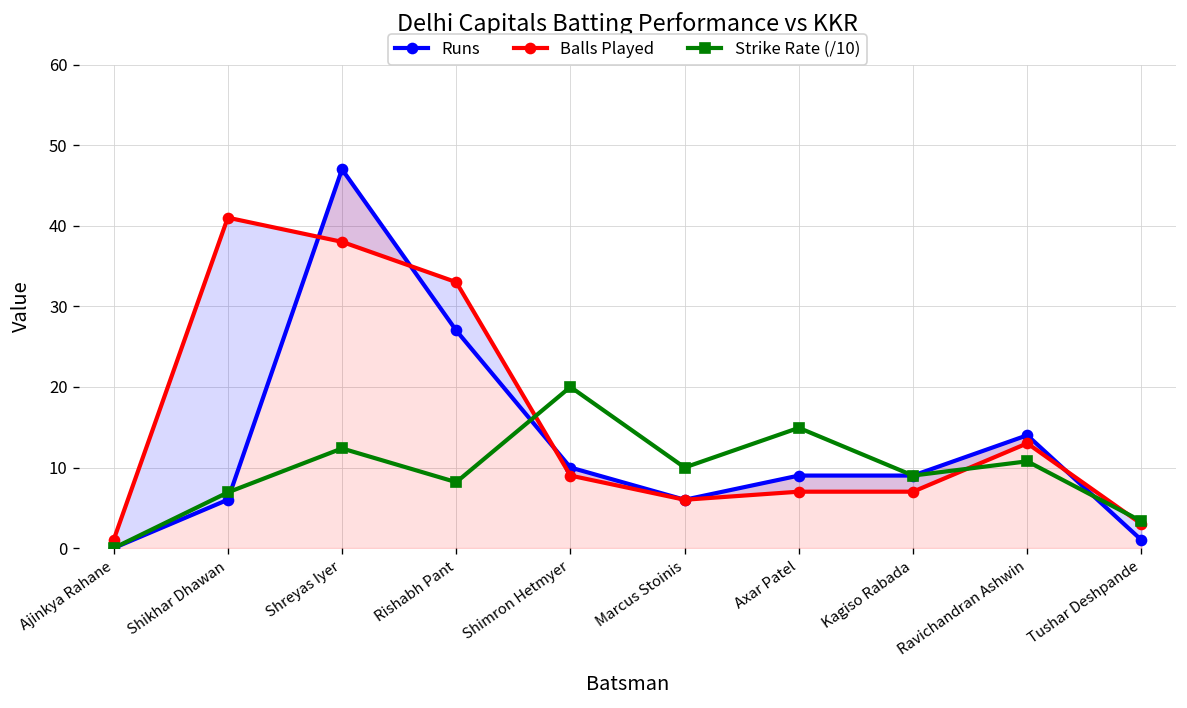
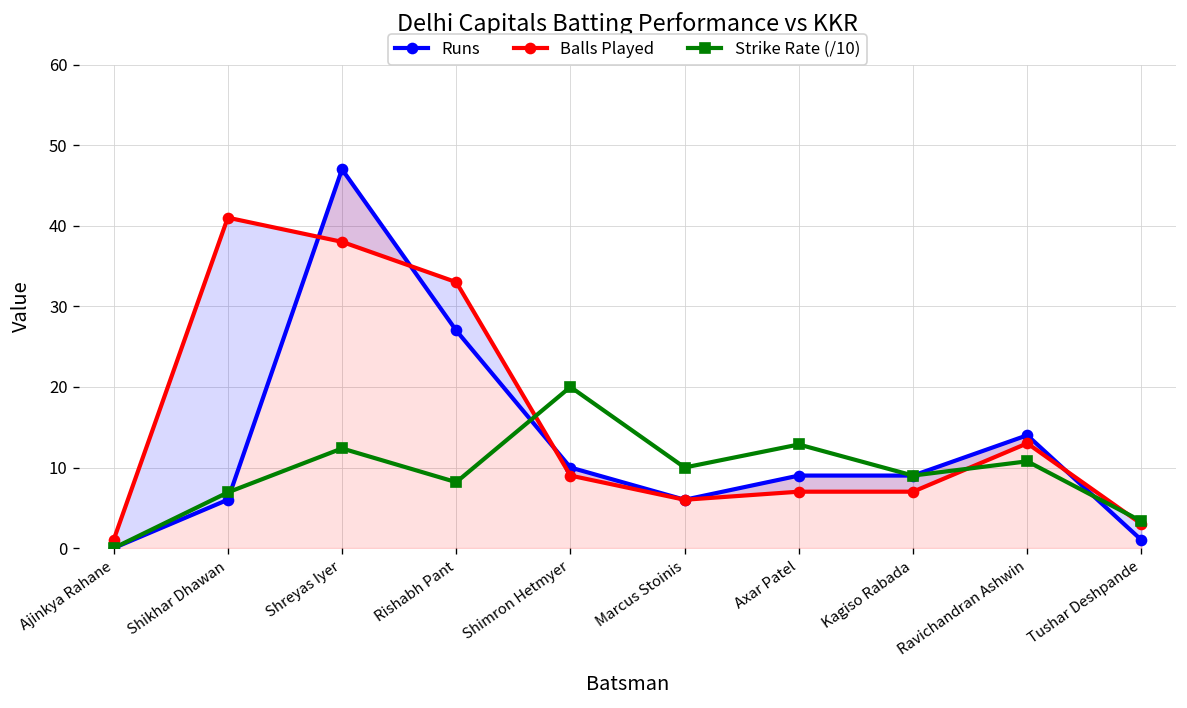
  {
    "Balls Played": {
      "Shreyas Iyer": 38,
      "Shimron Hetmyer": 9,
      "Axar Patel": 7,
      "Kagiso Rabada": 7,
      "Ravichandran Ashwin": 13
    },
    "Strike Rate (/10)": {
      "Shikhar Dhawan": 7,
      "Shreyas Iyer": 12,
      "Rishabh Pant": 8,
      "Shimron Hetmyer": 20,
      "Marcus Stoinis": 10,
-     "Axar Patel": 15,
+     "Axar Patel": 13,
      "Ravichandran Ashwin": 11
    }
  }
